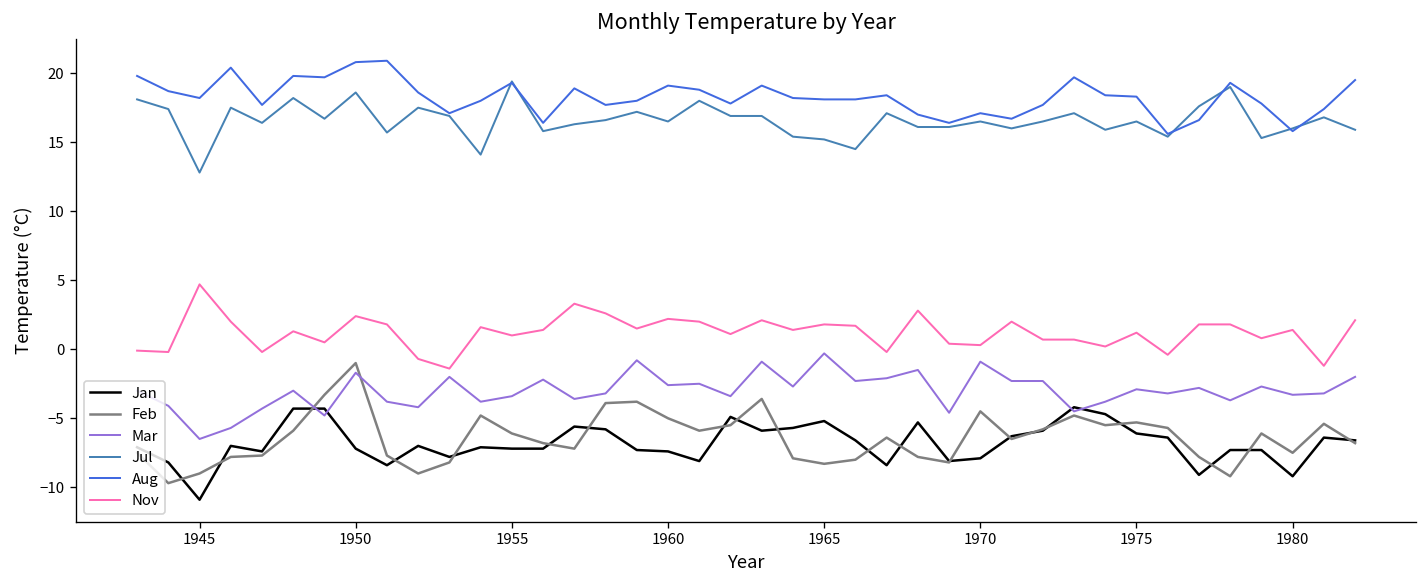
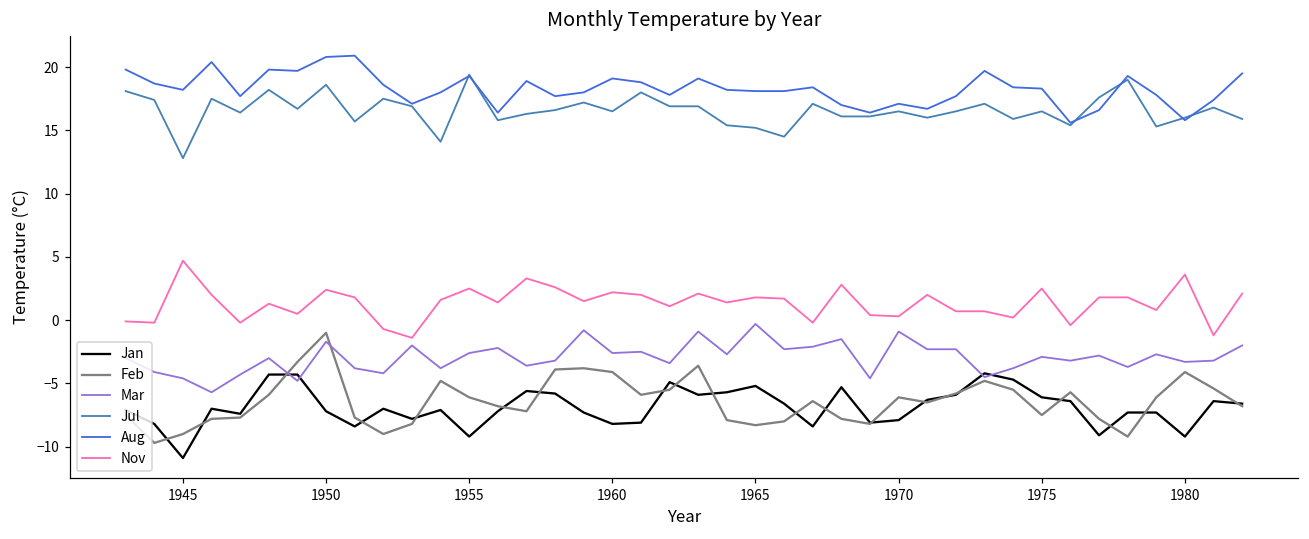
  {
    "Jan": {
      "1945": -10.9,
      "1950": -7.2,
-     "1955": -7.2,
-     "1960": -7.4,
+     "1955": -9.2,
+     "1960": -8.2,
      "1965": -5.2,
      "1970": -7.9,
      "1975": -6.1,
      "1980": -9.2
    },
    "Feb": {
      "1945": -9.0,
      "1950": -1.0,
      "1955": -6.1,
-     "1960": -5.0,
+     "1960": -4.1,
      "1965": -8.3,
-     "1970": -4.5,
-     "1975": -5.3,
-     "1980": -7.5
+     "1970": -6.1,
+     "1975": -7.5,
+     "1980": -4.1
    },
    "Mar": {
-     "1945": -6.5,
+     "1945": -4.6,
      "1950": -1.7,
-     "1955": -3.4,
+     "1955": -2.6,
      "1960": -2.6,
      "1965": -0.3,
      "1970": -0.9,
      "1975": -2.9,
      "1980": -3.3
    },
    "Nov": {
      "1945": 4.7,
      "1950": 2.4,
-     "1955": 1.0,
+     "1955": 2.5,
      "1960": 2.2,
      "1965": 1.8,
      "1970": 0.3,
-     "1975": 1.2,
-     "1980": 1.4
+     "1975": 2.5,
+     "1980": 3.6
    }
  }
